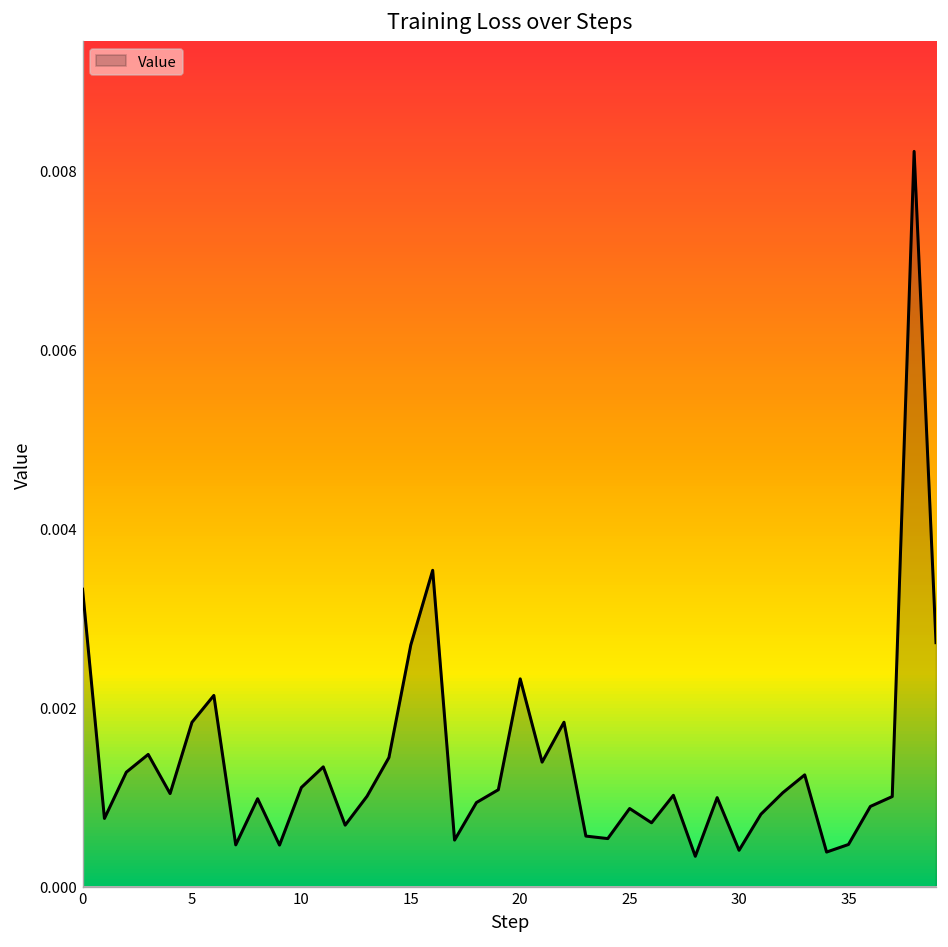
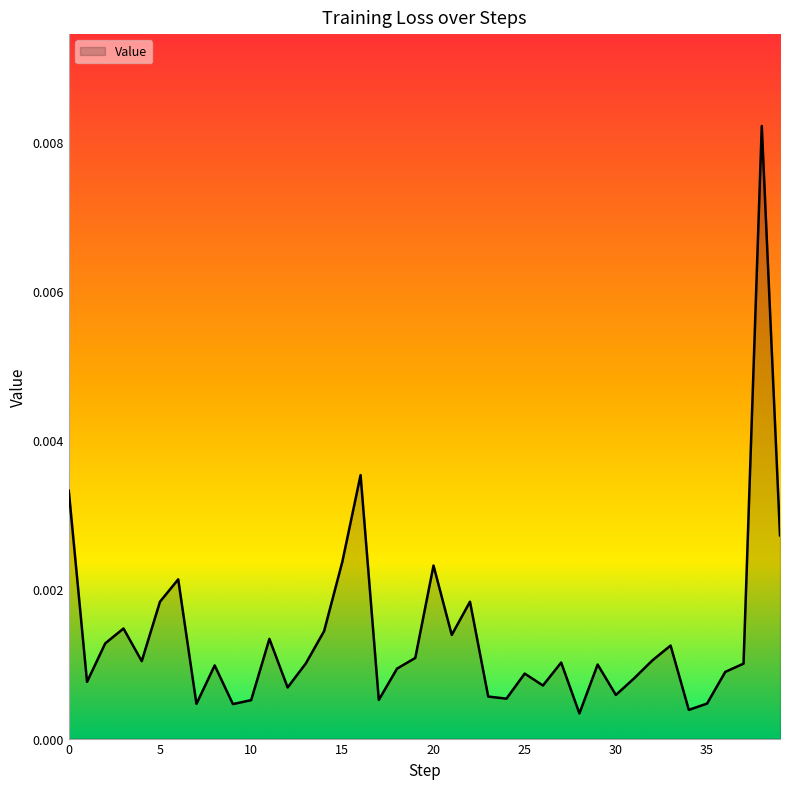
  {
    "0": 0.0033,
    "5": 0.0018,
-   "10": 0.0011,
-   "15": 0.0027,
+   "10": 0.0005,
+   "15": 0.0024,
    "20": 0.0023,
    "25": 0.0009,
-   "30": 0.0004,
+   "30": 0.0006,
    "35": 0.0005
  }
